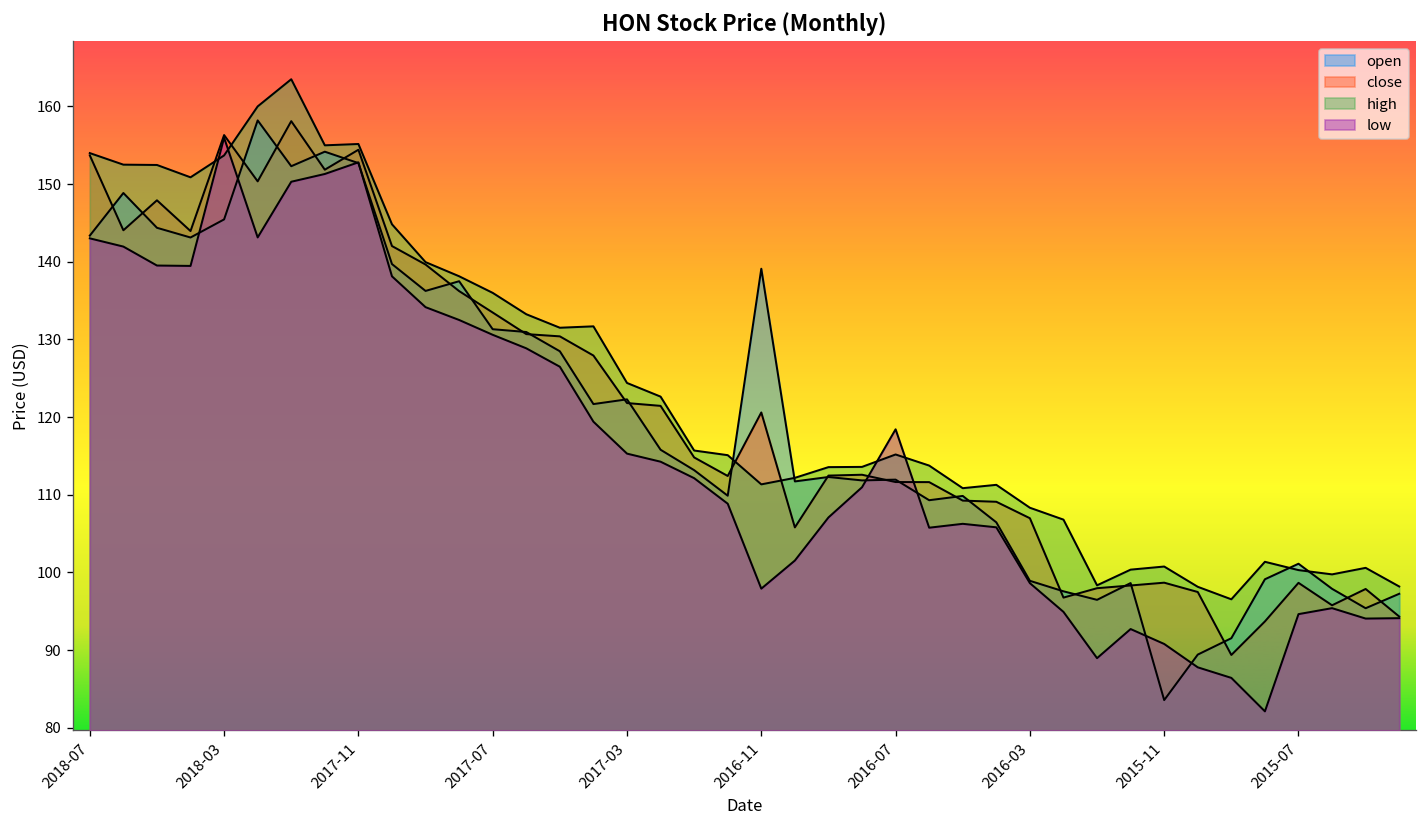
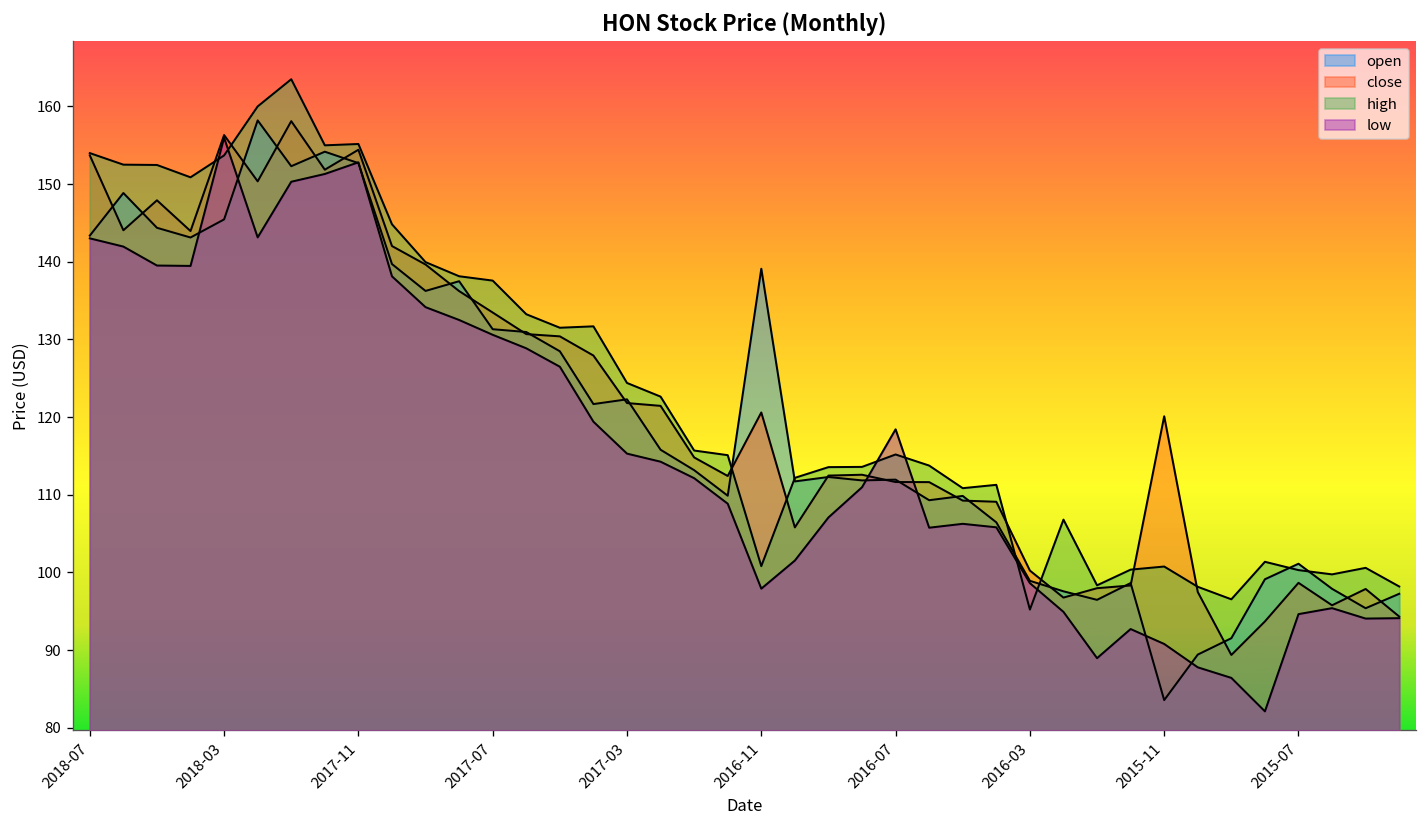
  {
    "open": {
      "2018-03": 145,
      "2017-07": 131,
      "2017-03": 122,
      "2016-11": 139,
      "2015-11": 84,
      "2015-07": 101
    },
    "close": {
      "2017-11": 154,
      "2017-07": 133,
      "2017-03": 122,
      "2016-11": 121,
-     "2016-03": 107,
-     "2015-11": 99,
+     "2016-03": 100,
+     "2015-11": 120,
      "2015-07": 99
    },
    "high": {
      "2018-03": 154,
      "2017-11": 155,
-     "2017-07": 136,
+     "2017-07": 138,
      "2017-03": 124,
-     "2016-11": 111,
+     "2016-11": 101,
      "2016-07": 115,
-     "2016-03": 108,
+     "2016-03": 95,
      "2015-11": 101,
      "2015-07": 100
    },
    "low": {
      "2017-07": 131,
      "2017-03": 115,
      "2016-11": 98,
      "2016-07": 118,
      "2015-11": 91,
      "2015-07": 95
    }
  }
